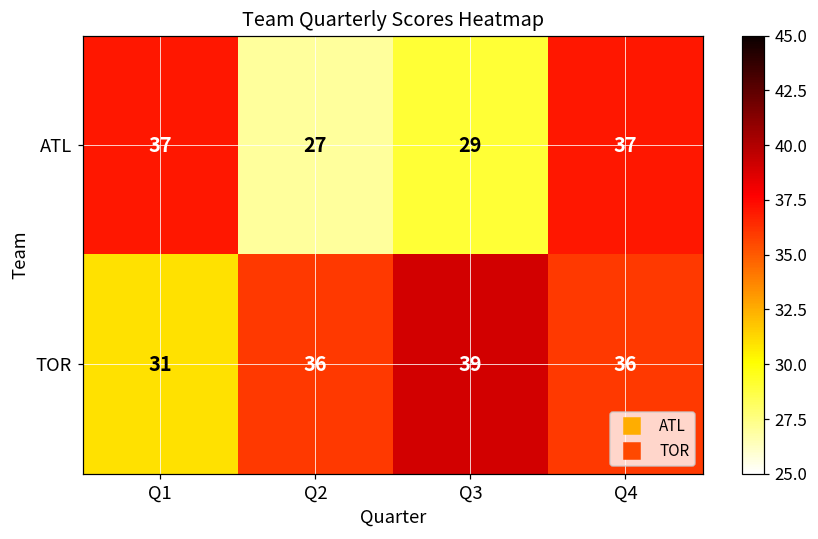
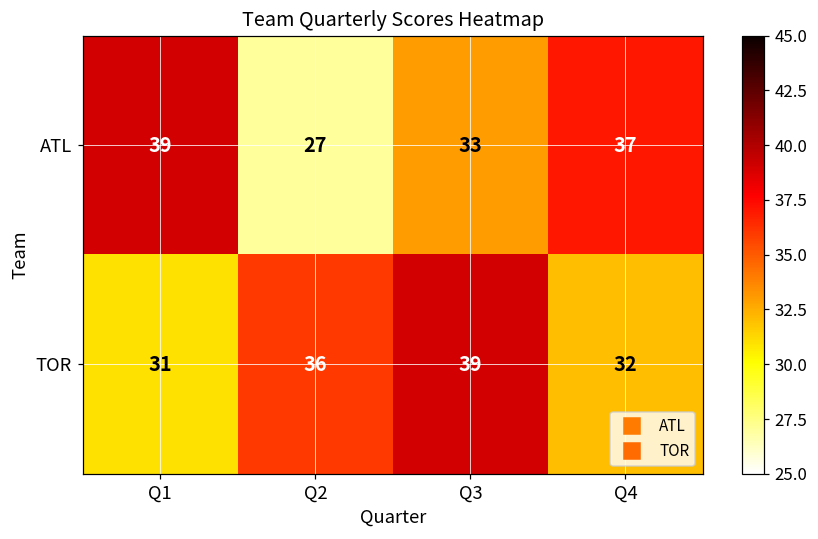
  {
    "ATL": {
-     "Q1": 37,
+     "Q1": 39,
      "Q2": 27,
-     "Q3": 29,
+     "Q3": 33,
      "Q4": 37
    },
    "TOR": {
      "Q1": 31,
      "Q2": 36,
      "Q3": 39,
-     "Q4": 36
+     "Q4": 32
    }
  }
